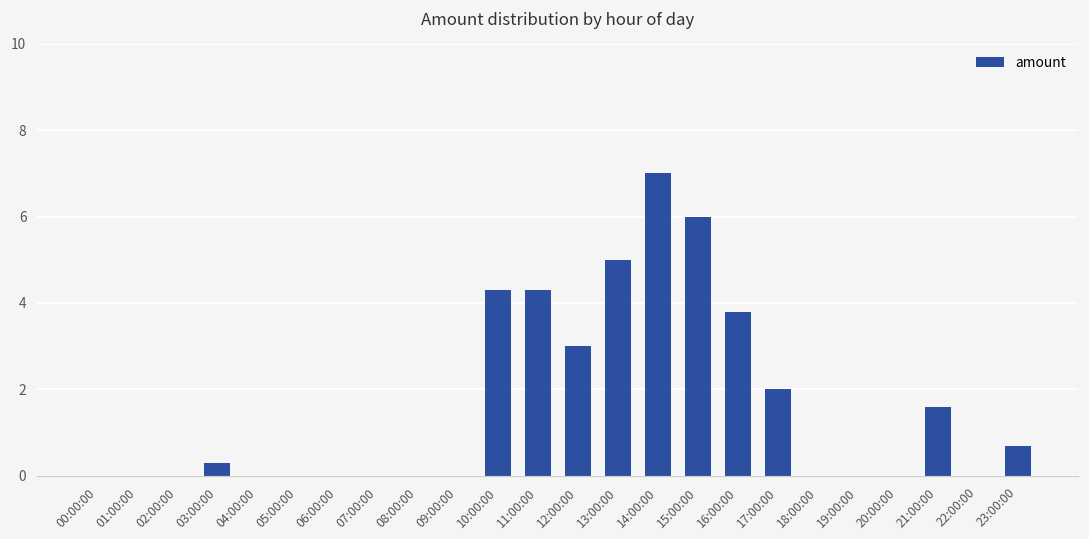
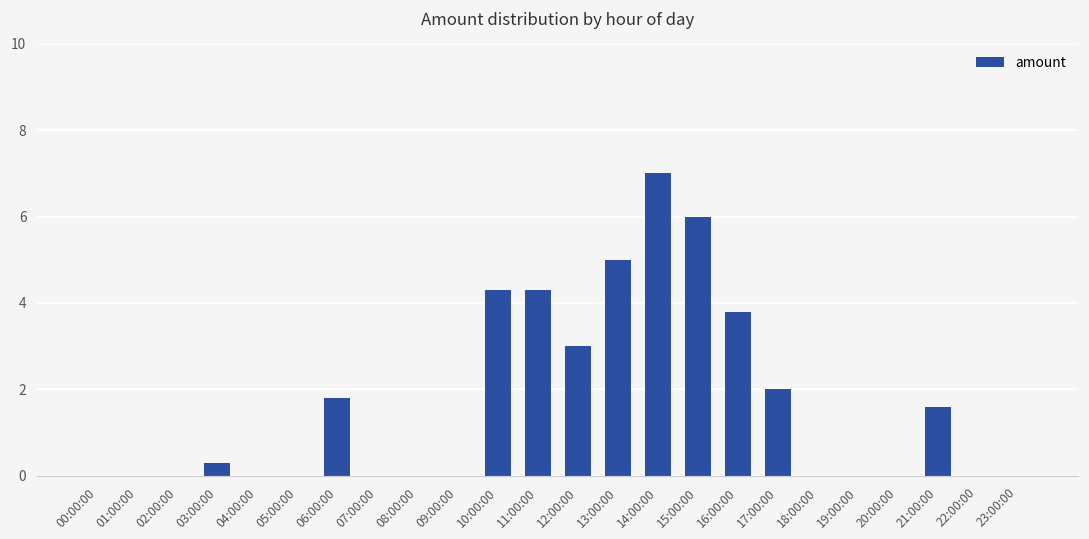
  {
    "00:00:00": 0.0,
    "01:00:00": 0.0,
    "02:00:00": 0.0,
    "03:00:00": 0.3,
    "04:00:00": 0.0,
    "05:00:00": 0.0,
-   "06:00:00": 0.0,
+   "06:00:00": 1.8,
    "07:00:00": 0.0,
    "08:00:00": 0.0,
    "09:00:00": 0.0,
    "10:00:00": 4.3,
    "11:00:00": 4.3,
    "12:00:00": 3.0,
    "13:00:00": 5.0,
    "14:00:00": 7.0,
    "15:00:00": 6.0,
    "16:00:00": 3.8,
    "17:00:00": 2.0,
    "18:00:00": 0.0,
    "19:00:00": 0.0,
    "20:00:00": 0.0,
    "21:00:00": 1.6,
    "22:00:00": 0.0,
-   "23:00:00": 0.7
+   "23:00:00": 0.0
  }
